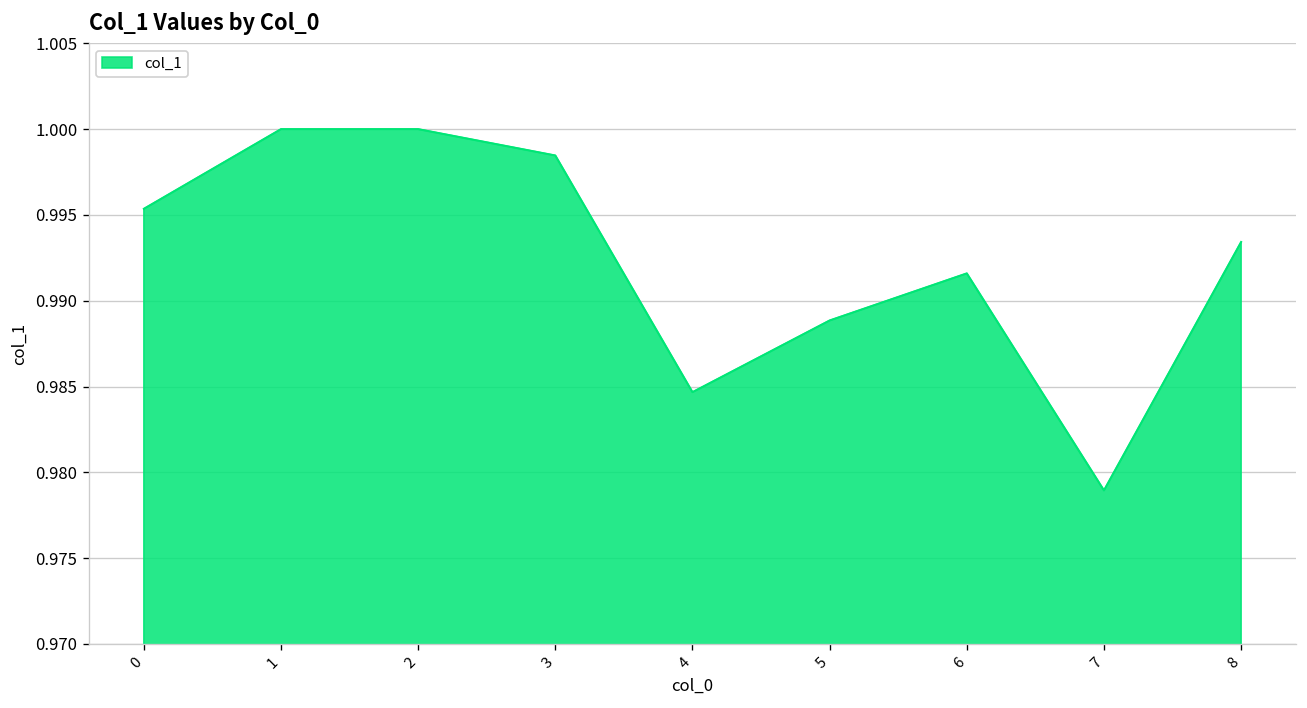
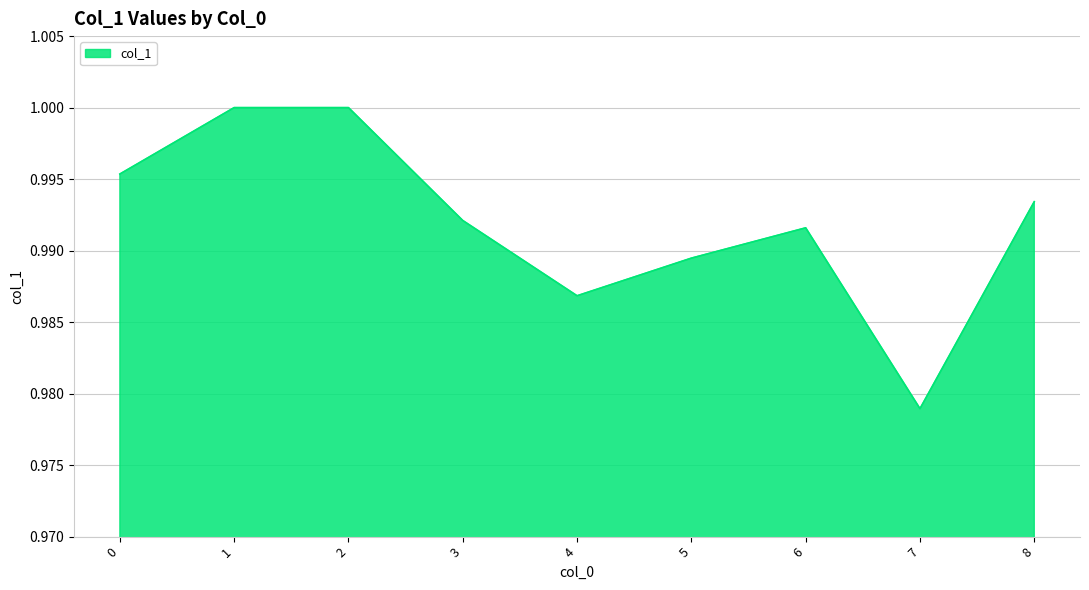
  {
    "0": 0.9954,
    "1": 1.0000,
    "2": 1.0000,
-   "3": 0.9985,
-   "4": 0.9847,
-   "5": 0.9888,
+   "3": 0.9921,
+   "4": 0.9868,
+   "5": 0.9895,
    "6": 0.9916,
    "7": 0.9789,
    "8": 0.9934
  }
